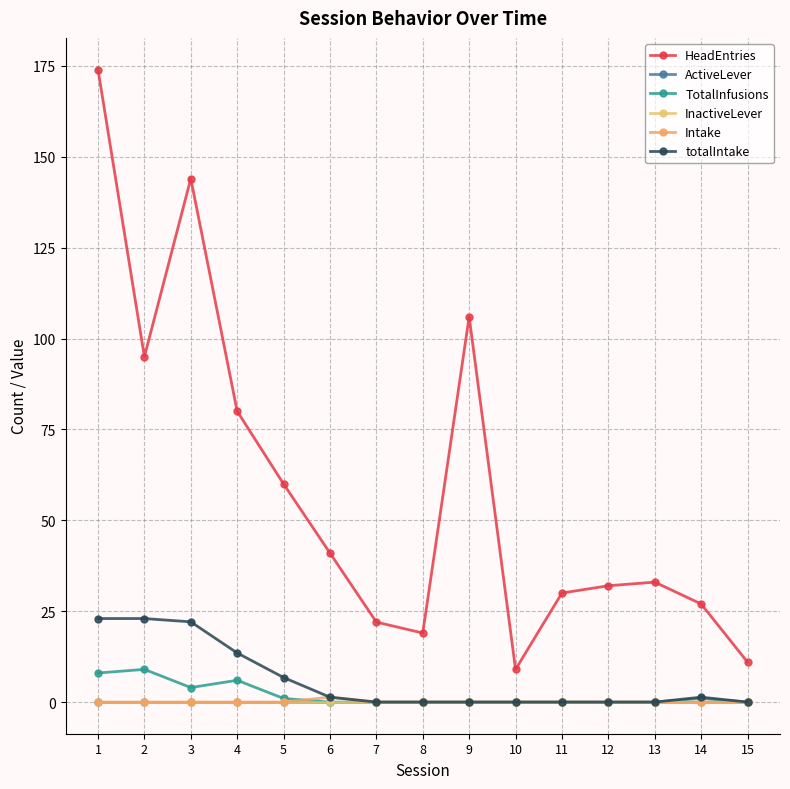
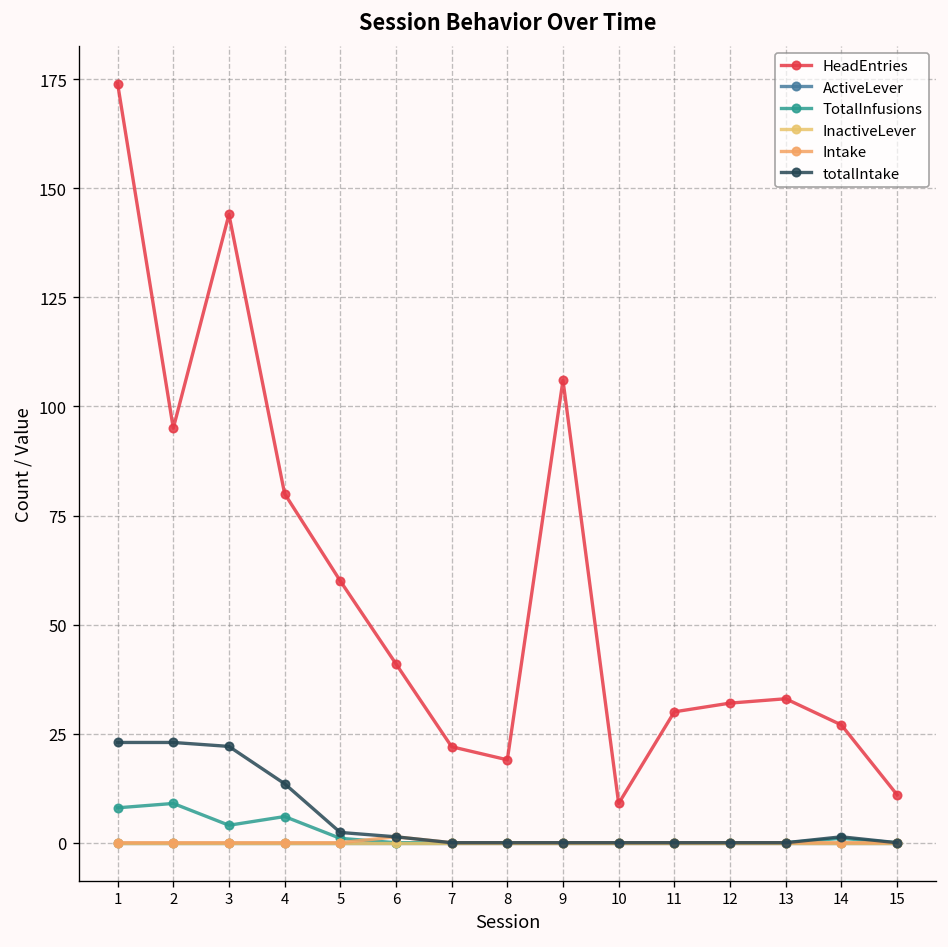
  {
    "HeadEntries": {
      "1": 174,
      "2": 95,
      "3": 144,
      "4": 80,
      "5": 60,
      "6": 41,
      "7": 22,
      "8": 19,
      "9": 106,
      "10": 9,
      "11": 30,
      "12": 32,
      "13": 33,
      "14": 27,
      "15": 11
    },
    "TotalInfusions": {
      "1": 8,
      "2": 9,
      "3": 4,
      "4": 6,
      "5": 1
    },
    "totalIntake": {
      "1": 23,
      "2": 23,
      "3": 22,
      "4": 14,
-     "5": 7
+     "5": 2
    }
  }
